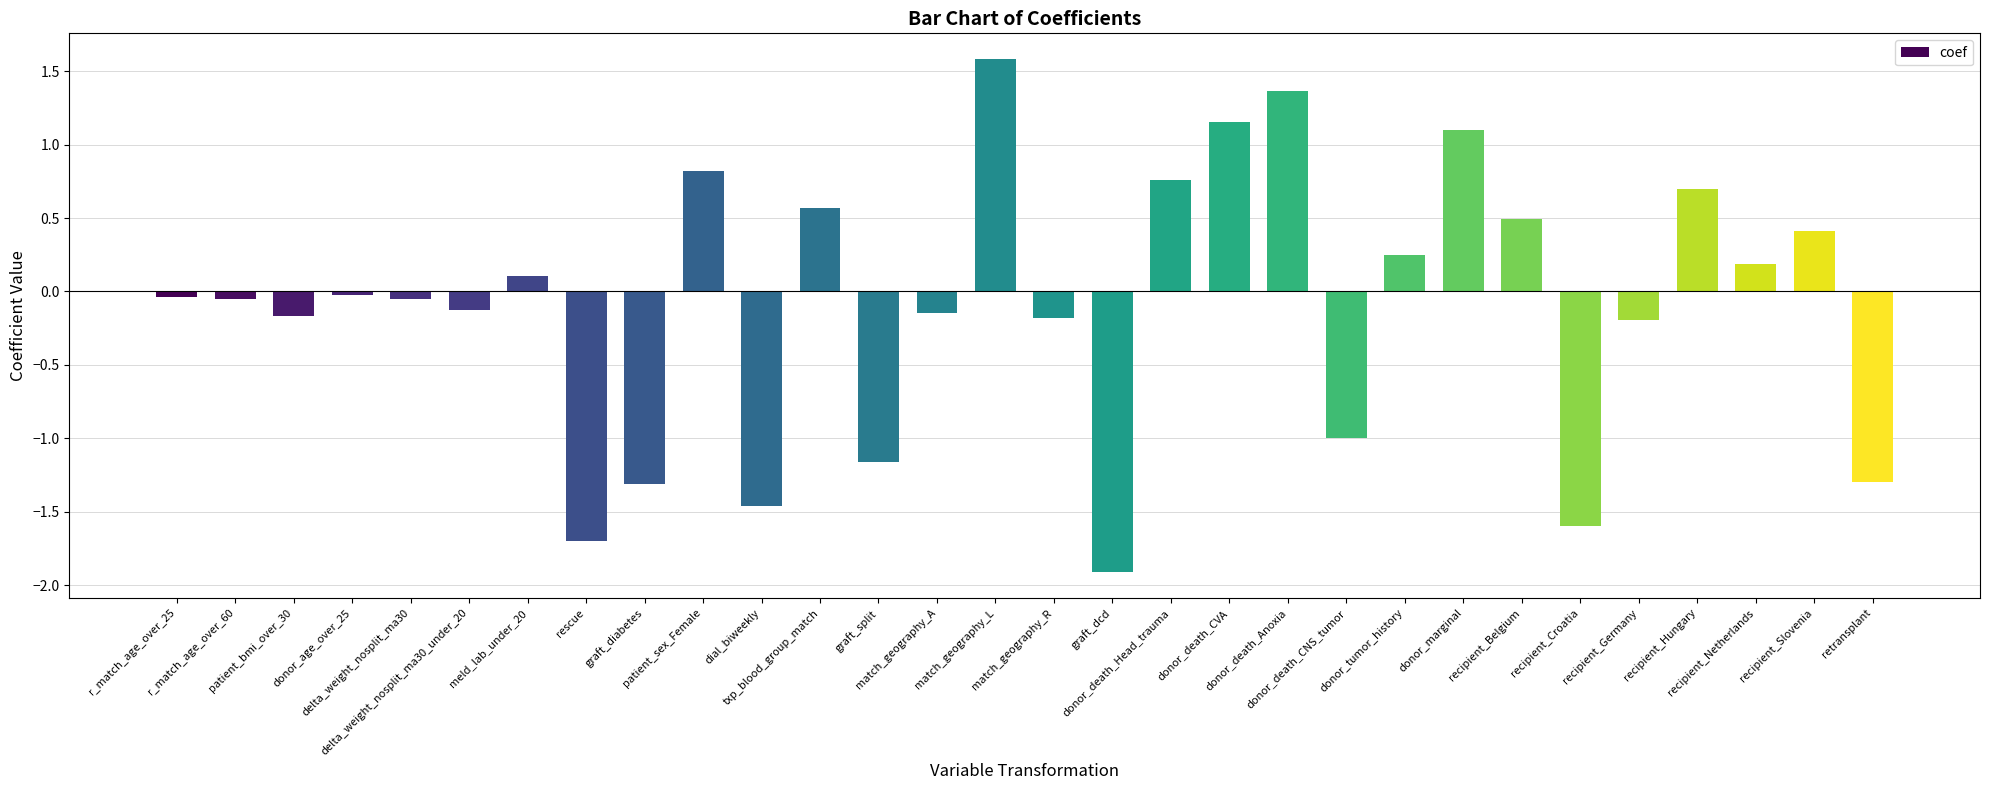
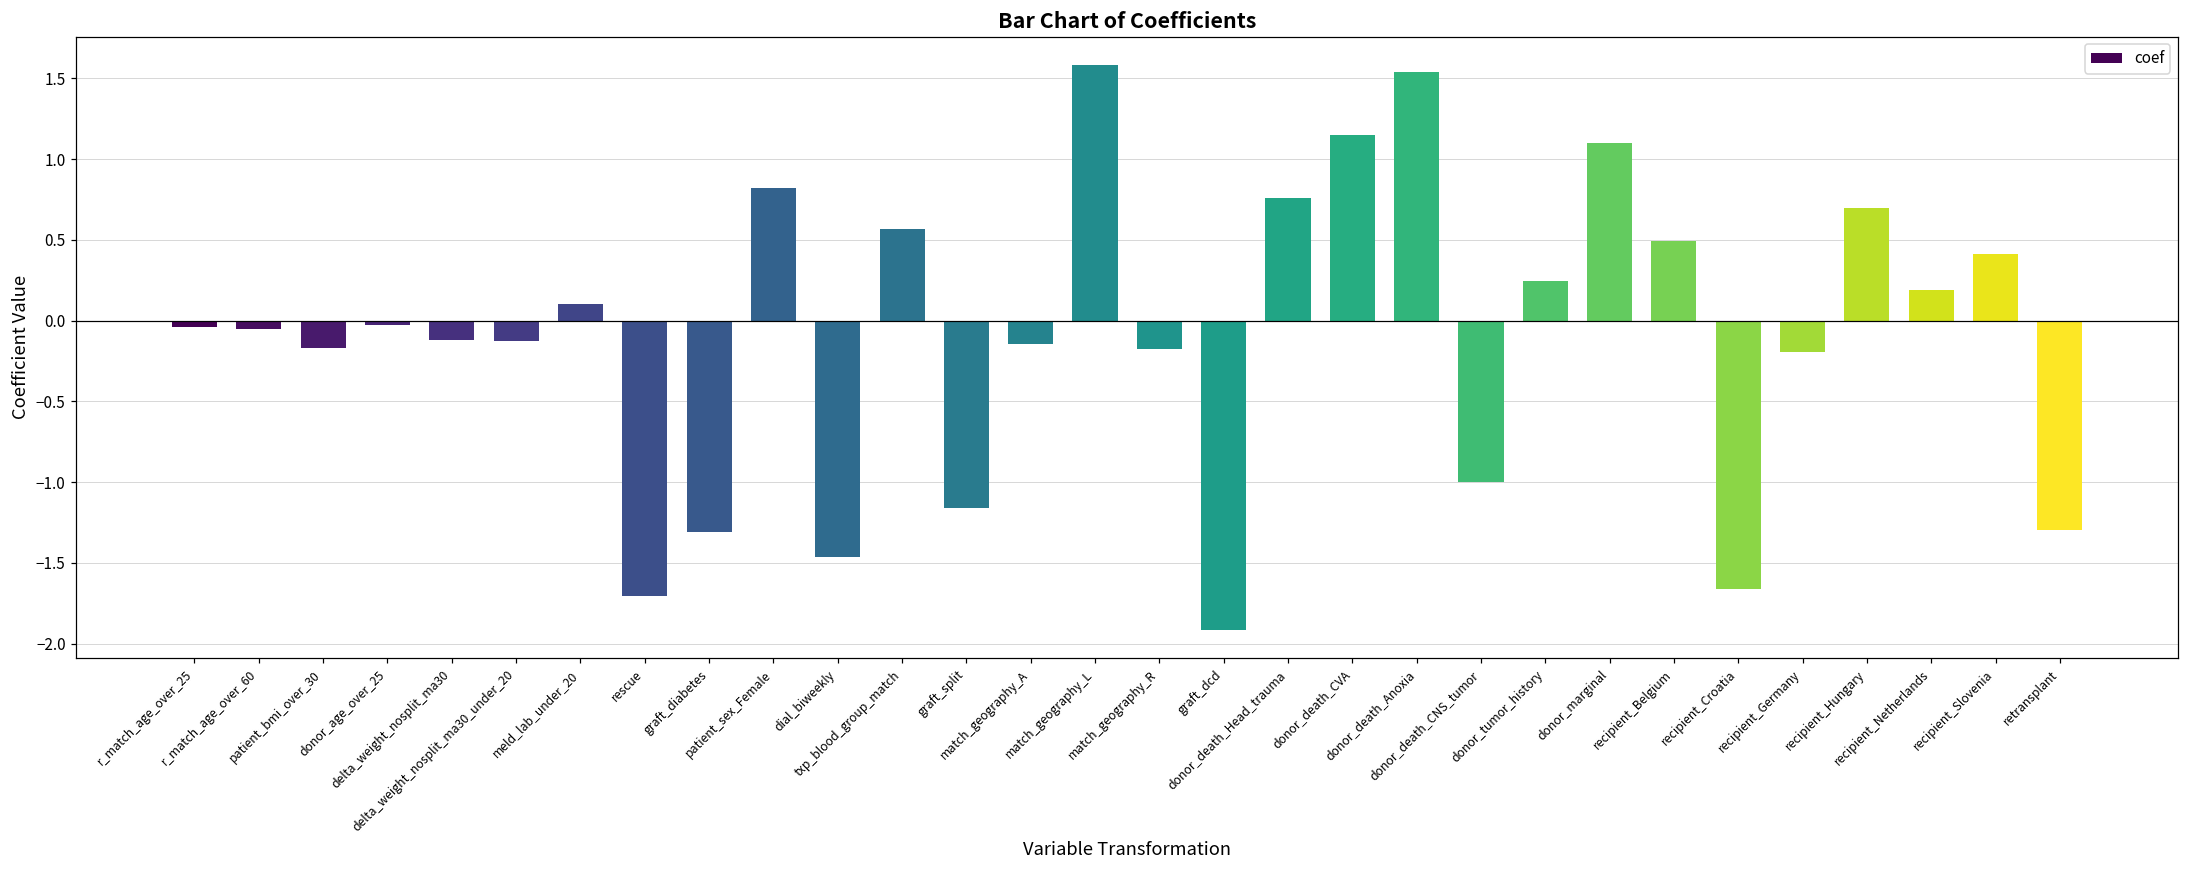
  {
    "r_match_age_over_25": -0.04,
    "r_match_age_over_60": -0.05,
    "patient_bmi_over_30": -0.17,
    "donor_age_over_25": -0.03,
-   "delta_weight_nosplit_ma30": -0.05,
+   "delta_weight_nosplit_ma30": -0.12,
    "delta_weight_nosplit_ma30_under_20": -0.13,
    "meld_lab_under_20": 0.11,
    "rescue": -1.70,
    "graft_diabetes": -1.31,
    "patient_sex_Female": 0.82,
    "dial_biweekly": -1.46,
    "txp_blood_group_match": 0.57,
    "graft_split": -1.16,
    "match_geography_A": -0.15,
    "match_geography_L": 1.58,
    "match_geography_R": -0.18,
    "graft_dcd": -1.91,
    "donor_death_Head_trauma": 0.76,
    "donor_death_CVA": 1.15,
-   "donor_death_Anoxia": 1.37,
+   "donor_death_Anoxia": 1.54,
    "donor_death_CNS_tumor": -1.00,
    "donor_tumor_history": 0.25,
    "donor_marginal": 1.10,
    "recipient_Belgium": 0.49,
-   "recipient_Croatia": -1.60,
+   "recipient_Croatia": -1.66,
    "recipient_Germany": -0.19,
    "recipient_Hungary": 0.70,
    "recipient_Netherlands": 0.19,
    "recipient_Slovenia": 0.41,
    "retransplant": -1.30
  }
